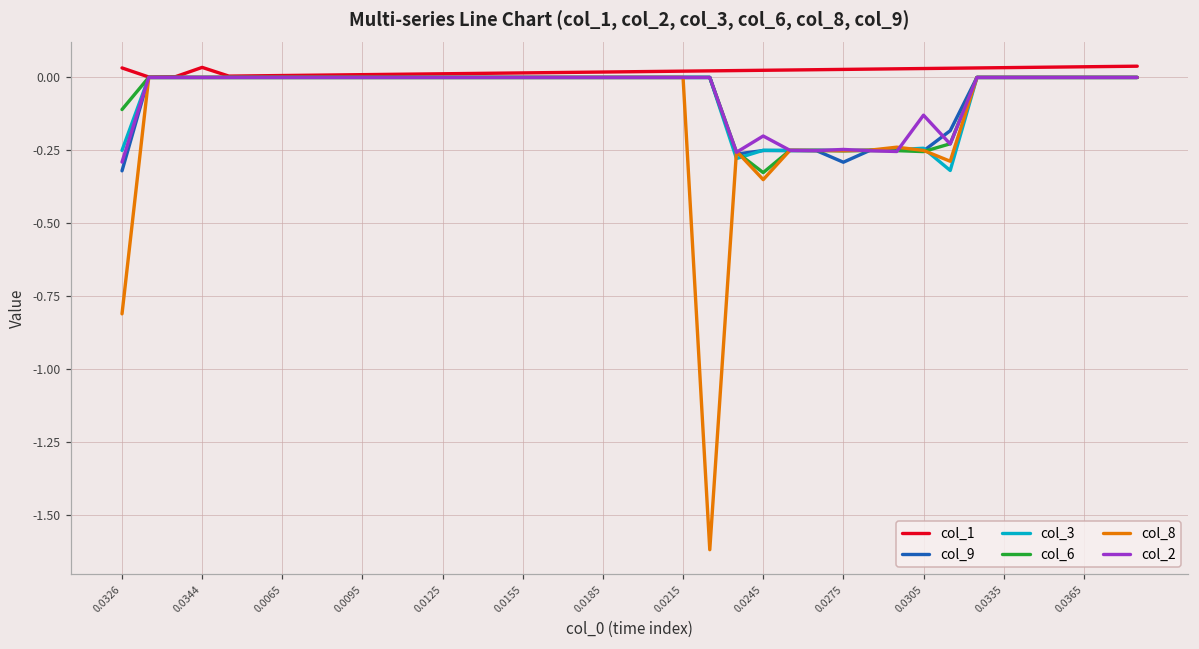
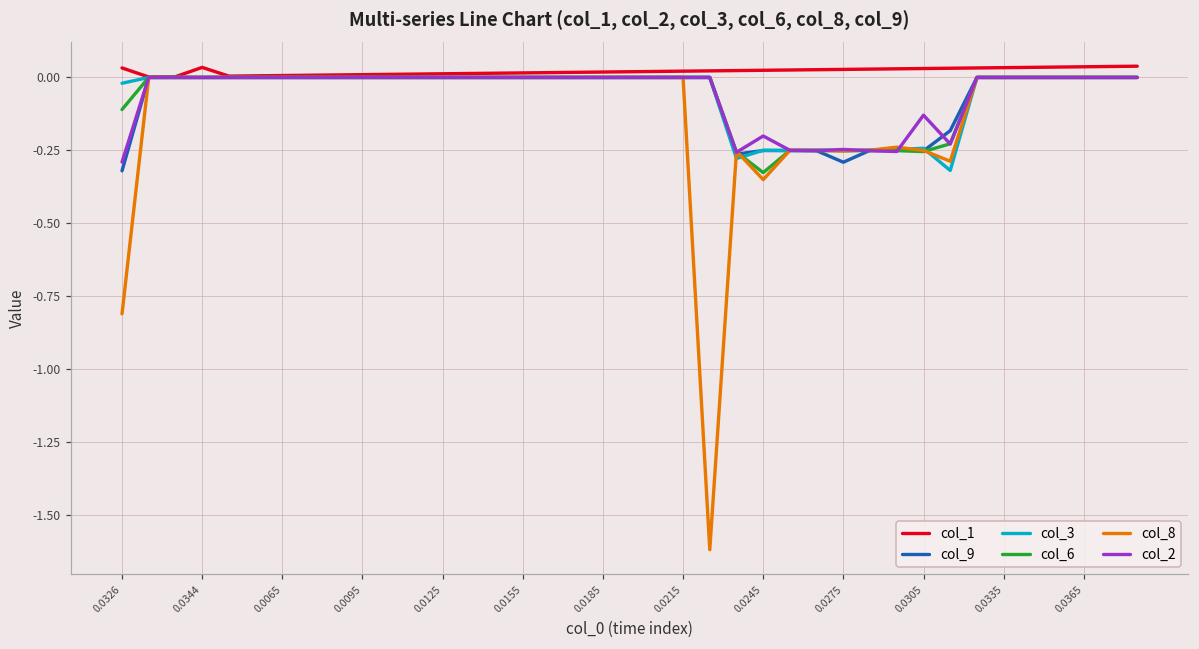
  {
    "col_1": {
      "0.0326": 0.03,
      "0.0344": 0.03,
      "0.0125": 0.01,
      "0.0155": 0.02,
      "0.0185": 0.02,
      "0.0215": 0.02,
      "0.0245": 0.02,
      "0.0275": 0.03,
      "0.0305": 0.03,
      "0.0335": 0.03,
      "0.0365": 0.04
    },
    "col_9": {
      "0.0326": -0.32,
      "0.0275": -0.29
    },
    "col_3": {
-     "0.0326": -0.25
+     "0.0326": -0.02
    },
    "col_6": {
      "0.0326": -0.11,
      "0.0245": -0.33
    },
    "col_8": {
      "0.0326": -0.81,
      "0.0245": -0.35
    },
    "col_2": {
      "0.0326": -0.29,
      "0.0245": -0.20,
      "0.0305": -0.13
    }
  }
